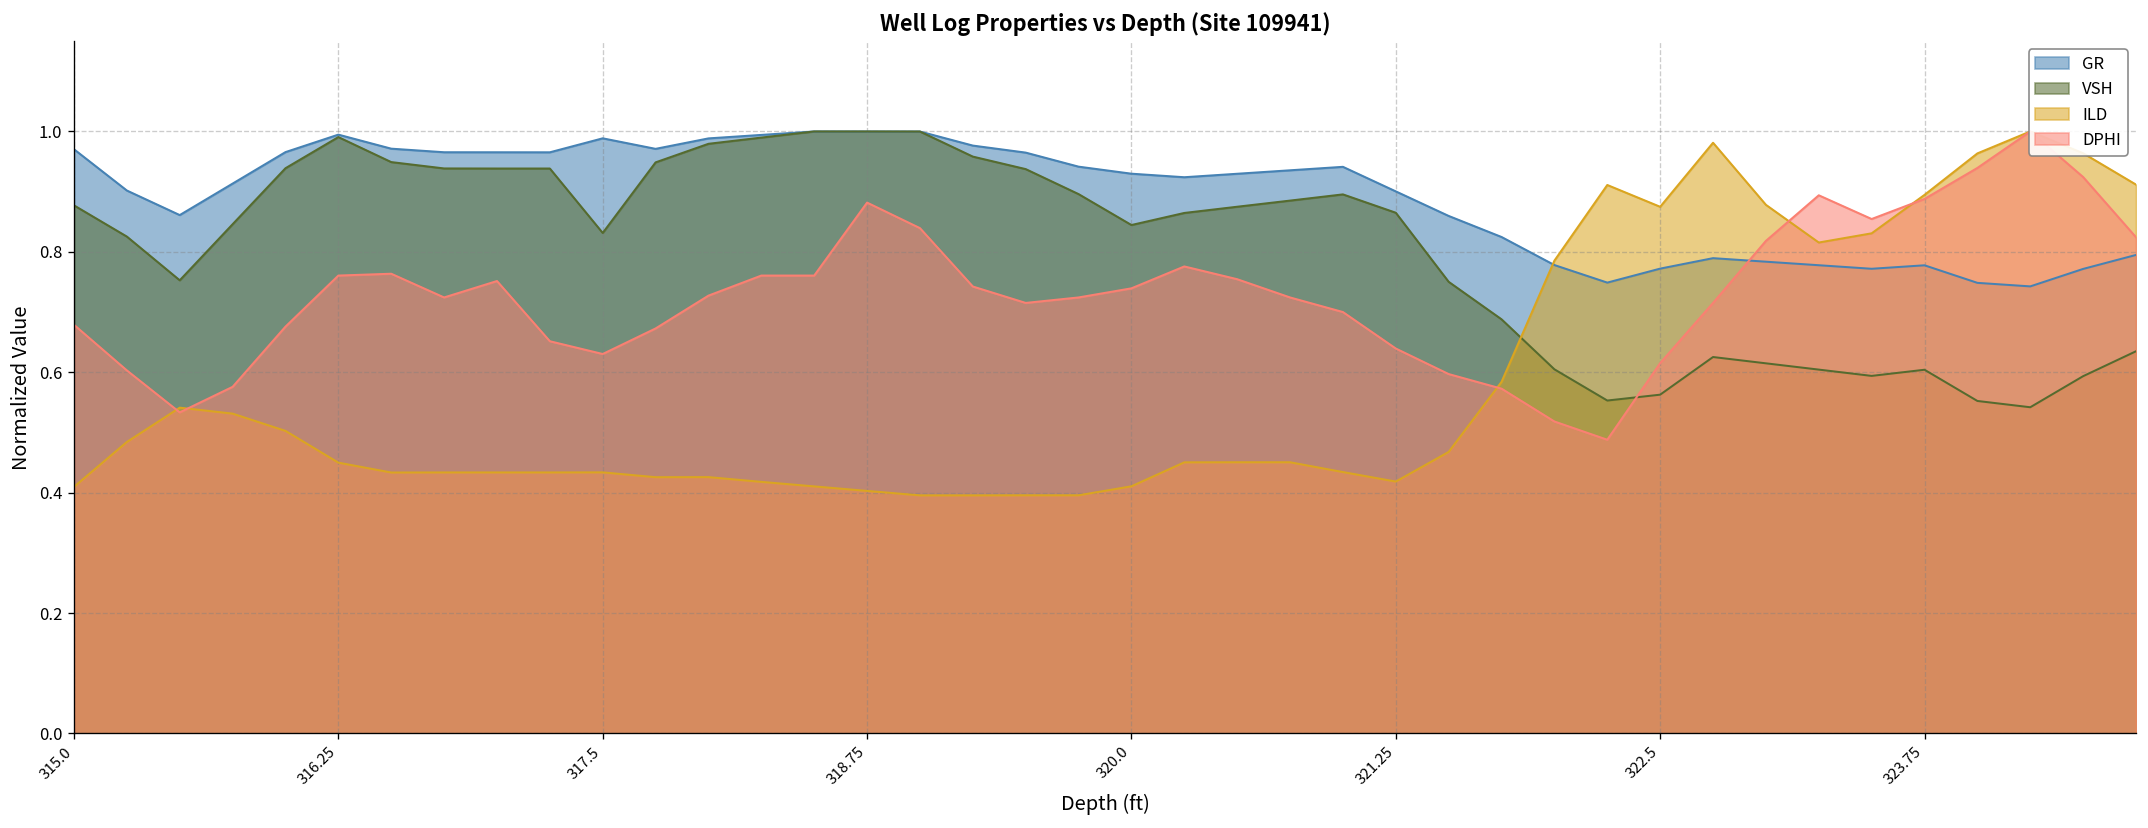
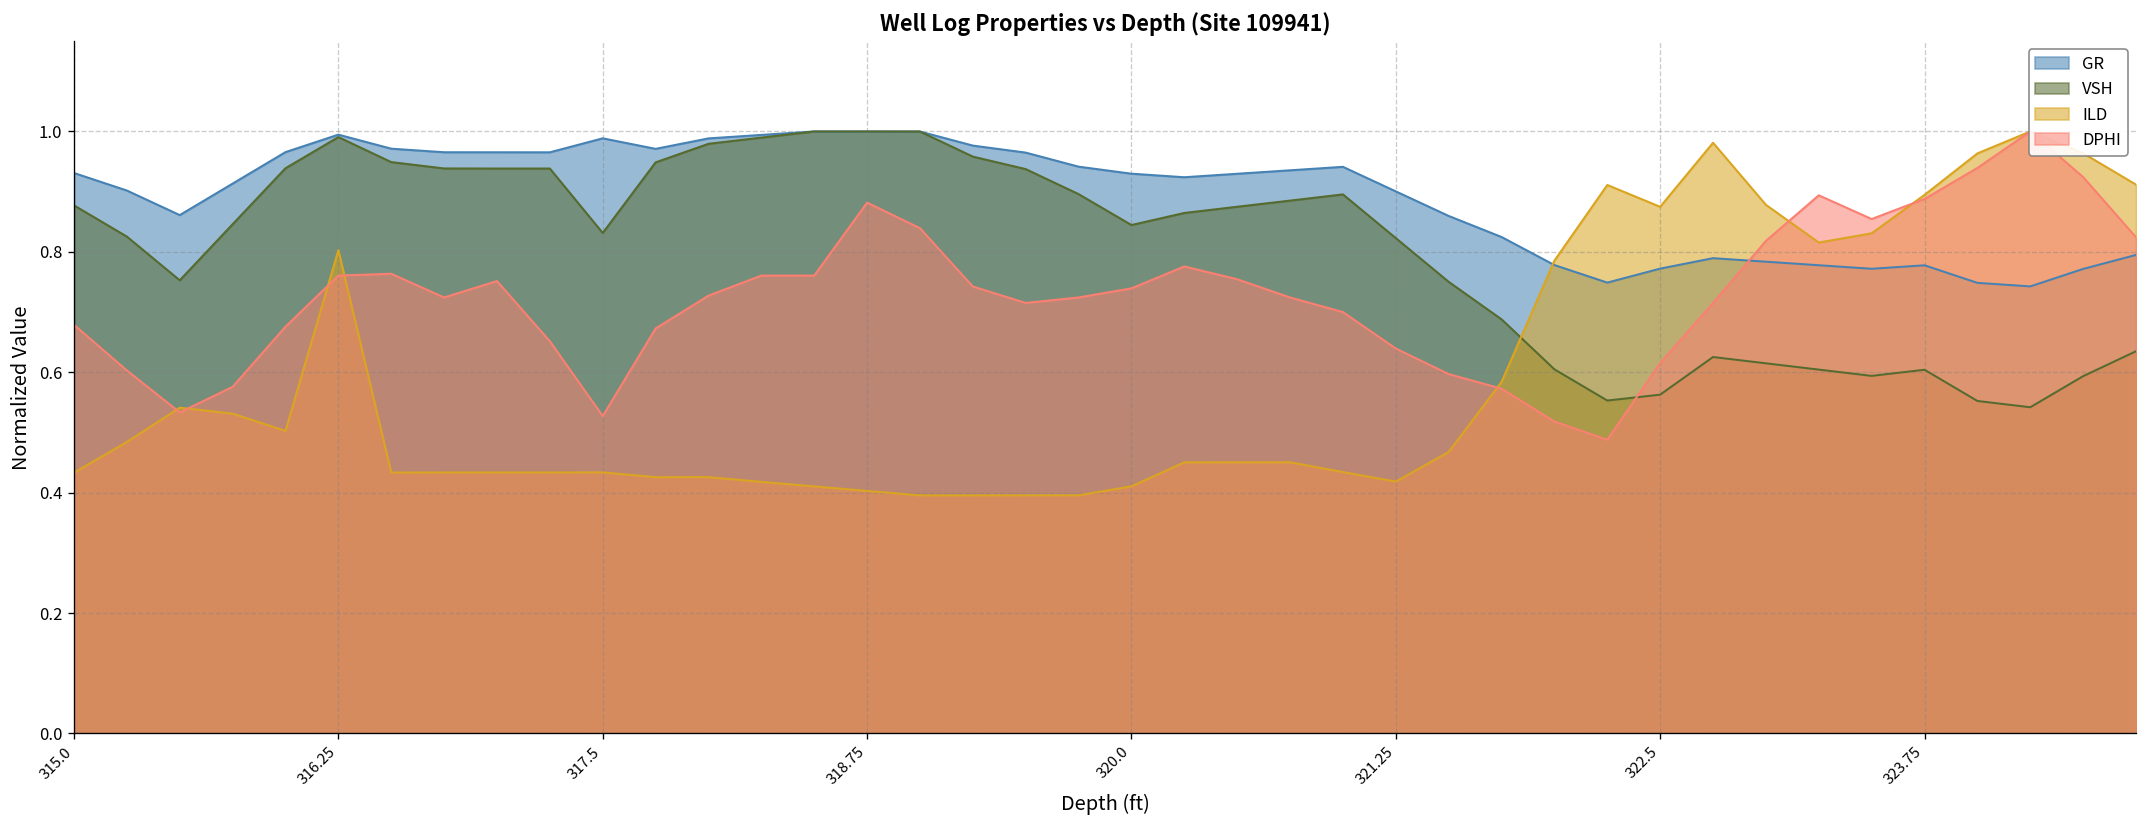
  {
    "GR": {
-     "315.0": 0.97,
+     "315.0": 0.93,
      "317.5": 0.99,
      "320.0": 0.93,
      "321.25": 0.90,
      "322.5": 0.77,
      "323.75": 0.78
    },
    "VSH": {
      "315.0": 0.88,
      "317.5": 0.83,
      "320.0": 0.84,
-     "321.25": 0.86,
+     "321.25": 0.82,
      "322.5": 0.56,
      "323.75": 0.60
    },
    "ILD": {
-     "315.0": 0.41,
-     "316.25": 0.45,
+     "315.0": 0.43,
+     "316.25": 0.80,
      "317.5": 0.43,
      "318.75": 0.40,
      "320.0": 0.41,
      "321.25": 0.42,
      "322.5": 0.87,
      "323.75": 0.89
    },
    "DPHI": {
      "315.0": 0.68,
      "316.25": 0.76,
-     "317.5": 0.63,
+     "317.5": 0.53,
      "318.75": 0.88,
      "320.0": 0.74,
      "321.25": 0.64,
      "322.5": 0.62,
      "323.75": 0.89
    }
  }
